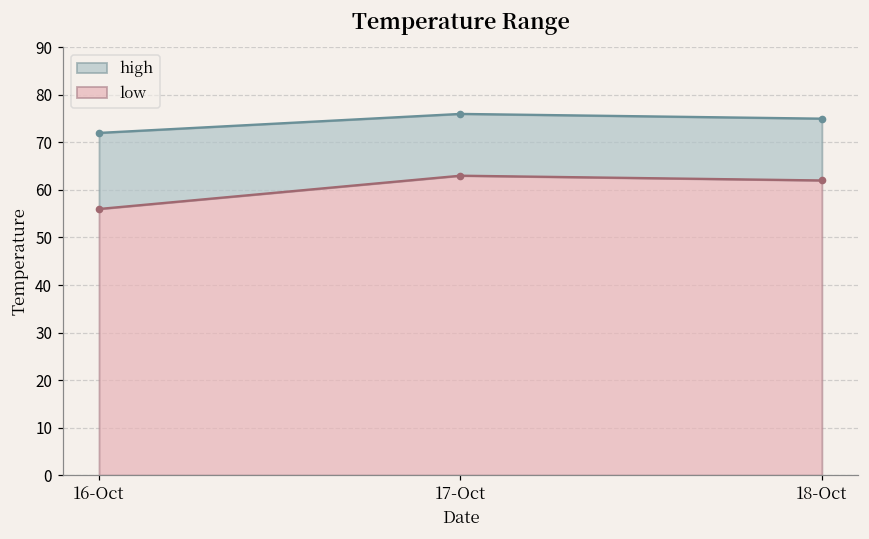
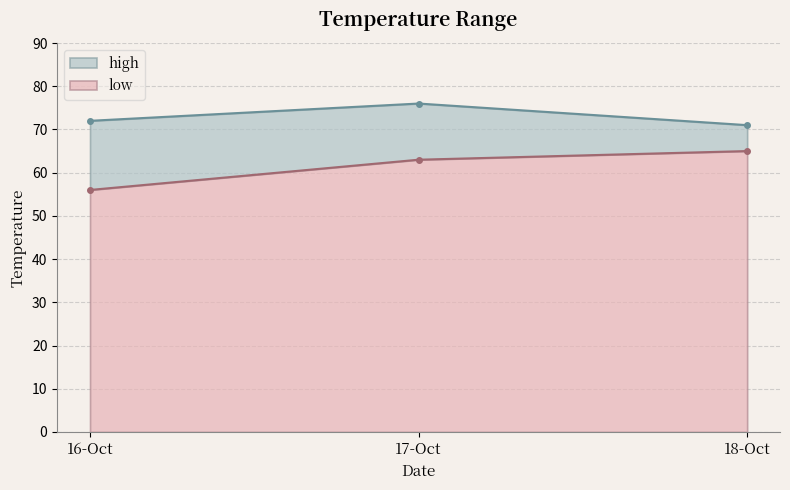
  {
    "high": {
      "16-Oct": 72,
      "17-Oct": 76,
-     "18-Oct": 75
+     "18-Oct": 71
    },
    "low": {
      "16-Oct": 56,
      "17-Oct": 63,
-     "18-Oct": 62
+     "18-Oct": 65
    }
  }
